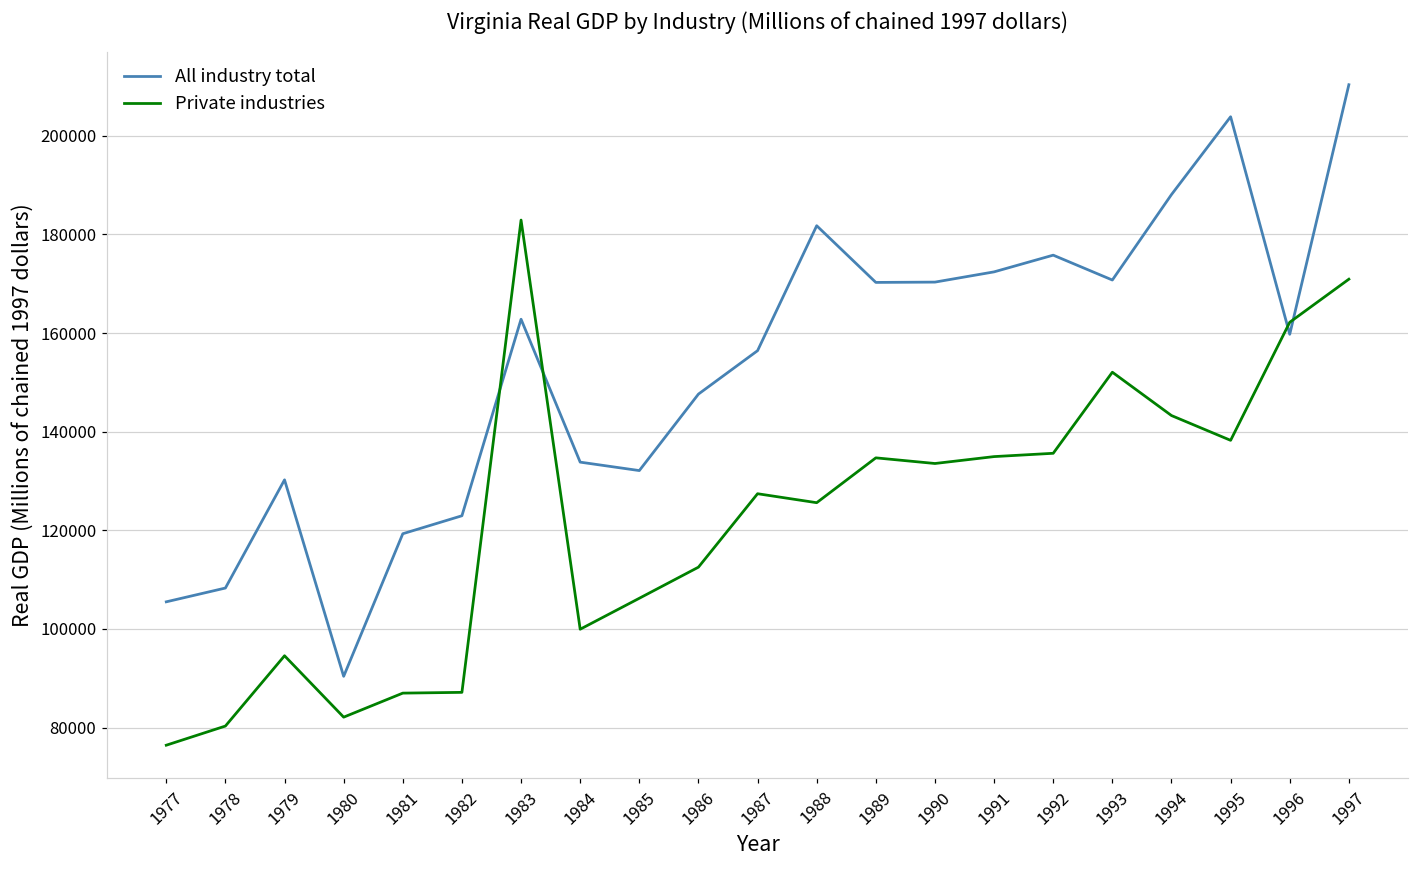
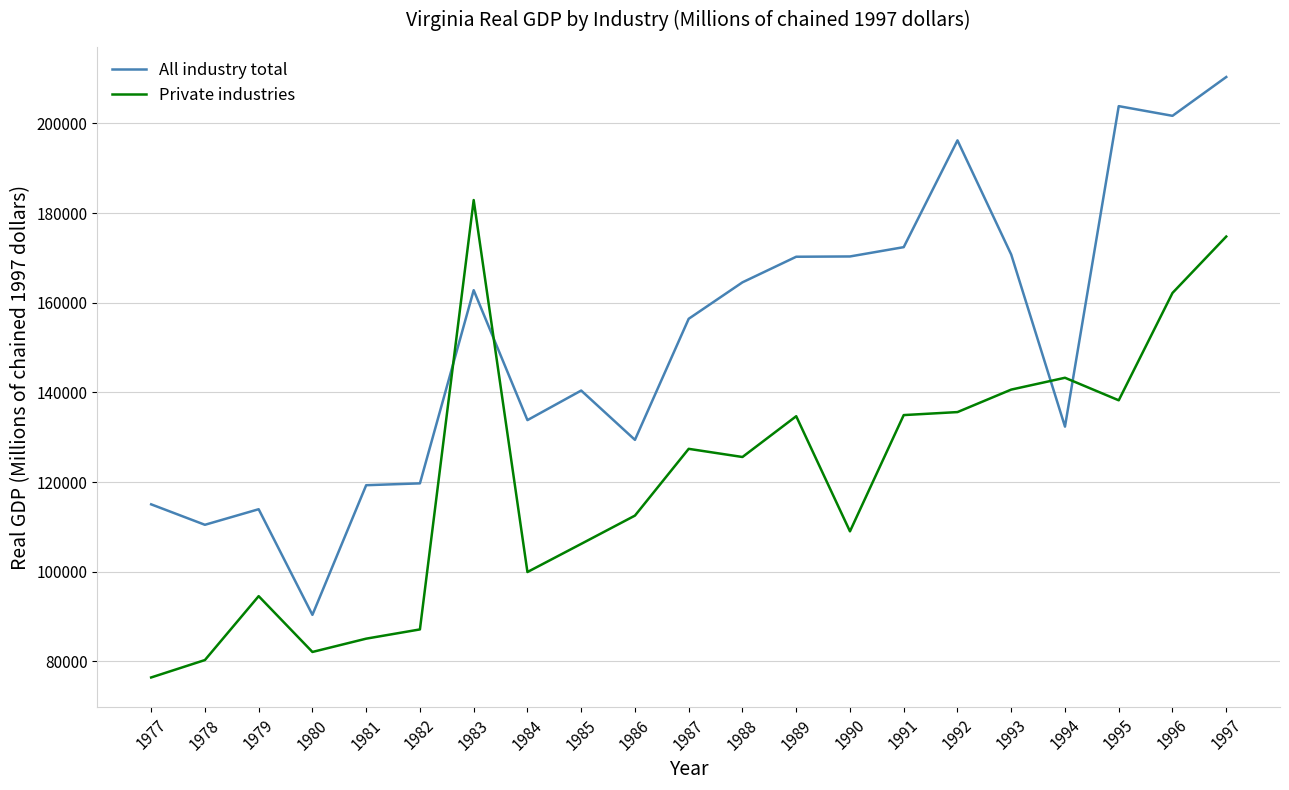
  {
    "All industry total": {
-     "1977": 105000,
-     "1978": 108000,
-     "1979": 130000,
+     "1977": 115000,
+     "1978": 110000,
+     "1979": 114000,
      "1980": 90000,
      "1981": 119000,
-     "1982": 123000,
+     "1982": 120000,
      "1983": 163000,
      "1984": 134000,
-     "1985": 132000,
-     "1986": 148000,
+     "1985": 140000,
+     "1986": 129000,
      "1987": 156000,
-     "1988": 182000,
+     "1988": 165000,
      "1989": 170000,
      "1990": 170000,
      "1991": 172000,
-     "1992": 176000,
+     "1992": 196000,
      "1993": 171000,
-     "1994": 188000,
+     "1994": 132000,
      "1995": 204000,
-     "1996": 160000,
+     "1996": 202000,
      "1997": 210000
    },
    "Private industries": {
      "1977": 76000,
      "1978": 80000,
      "1979": 95000,
      "1980": 82000,
-     "1981": 87000,
+     "1981": 85000,
      "1982": 87000,
      "1983": 183000,
      "1984": 100000,
      "1985": 106000,
      "1986": 113000,
      "1987": 127000,
      "1988": 126000,
      "1989": 135000,
-     "1990": 134000,
+     "1990": 109000,
      "1991": 135000,
      "1992": 136000,
-     "1993": 152000,
+     "1993": 141000,
      "1994": 143000,
      "1995": 138000,
      "1996": 162000,
-     "1997": 171000
+     "1997": 175000
    }
  }
